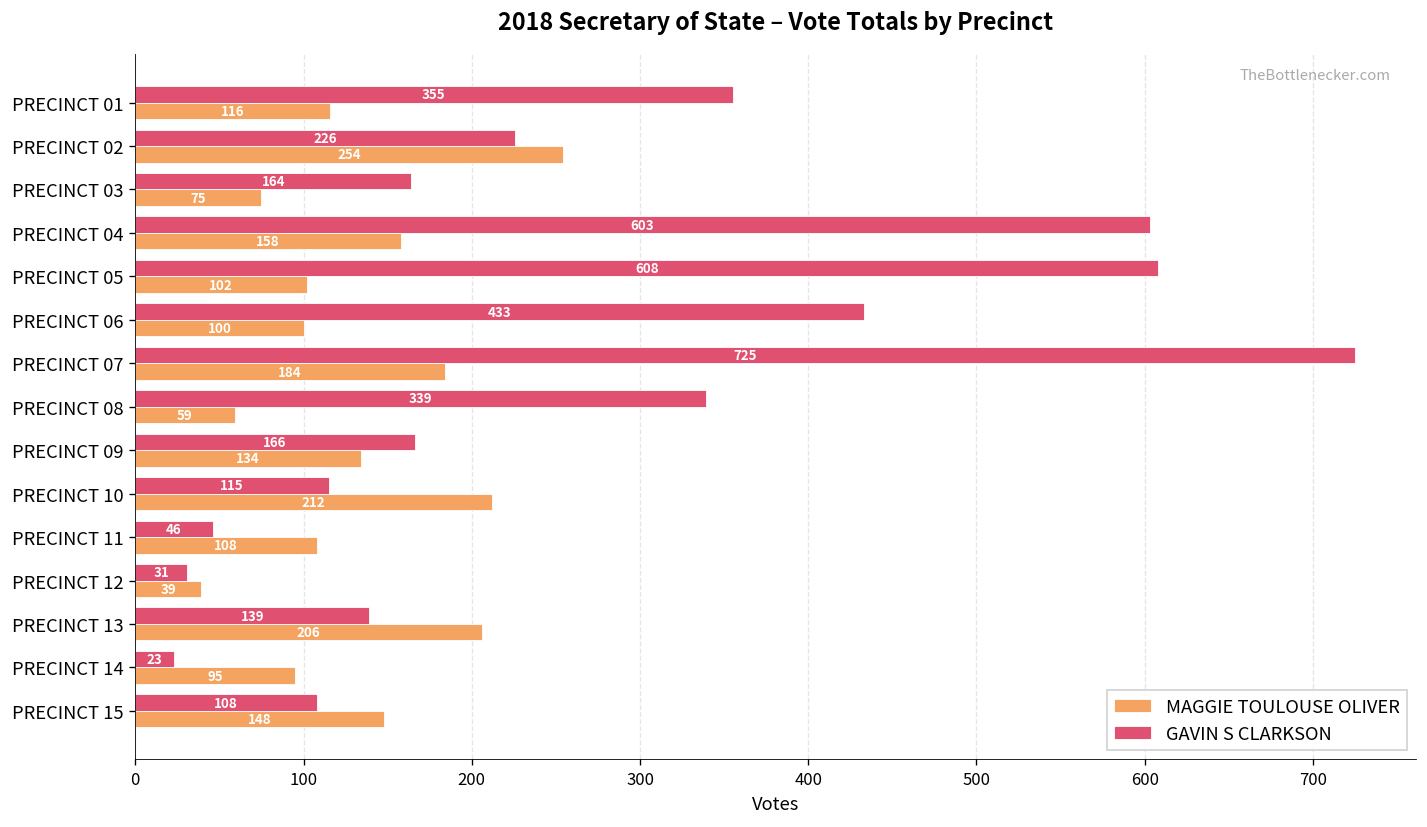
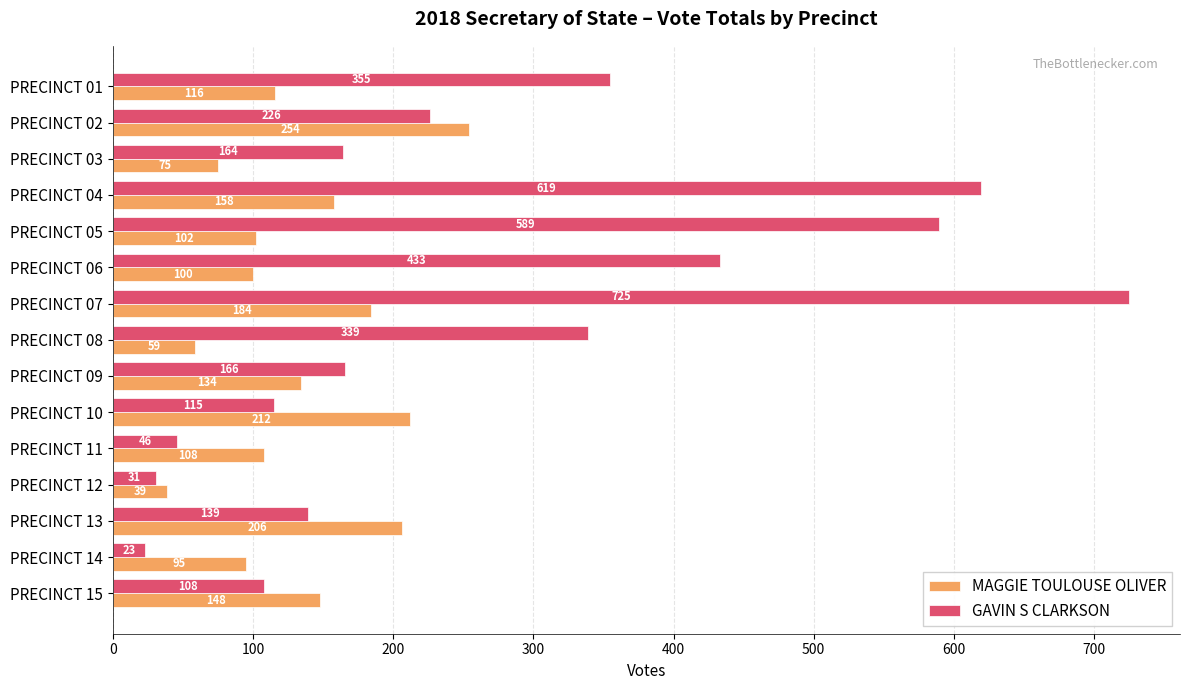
  {
    "MAGGIE TOULOUSE OLIVER": {
      "PRECINCT 01": 116,
      "PRECINCT 02": 254,
      "PRECINCT 03": 75,
      "PRECINCT 04": 158,
      "PRECINCT 05": 102,
      "PRECINCT 06": 100,
      "PRECINCT 07": 184,
      "PRECINCT 08": 59,
      "PRECINCT 09": 134,
      "PRECINCT 10": 212,
      "PRECINCT 11": 108,
      "PRECINCT 12": 39,
      "PRECINCT 13": 206,
      "PRECINCT 14": 95,
      "PRECINCT 15": 148
    },
    "GAVIN S CLARKSON": {
      "PRECINCT 01": 355,
      "PRECINCT 02": 226,
      "PRECINCT 03": 164,
-     "PRECINCT 04": 603,
-     "PRECINCT 05": 608,
+     "PRECINCT 04": 619,
+     "PRECINCT 05": 589,
      "PRECINCT 06": 433,
      "PRECINCT 07": 725,
      "PRECINCT 08": 339,
      "PRECINCT 09": 166,
      "PRECINCT 10": 115,
      "PRECINCT 11": 46,
      "PRECINCT 12": 31,
      "PRECINCT 13": 139,
      "PRECINCT 14": 23,
      "PRECINCT 15": 108
    }
  }
